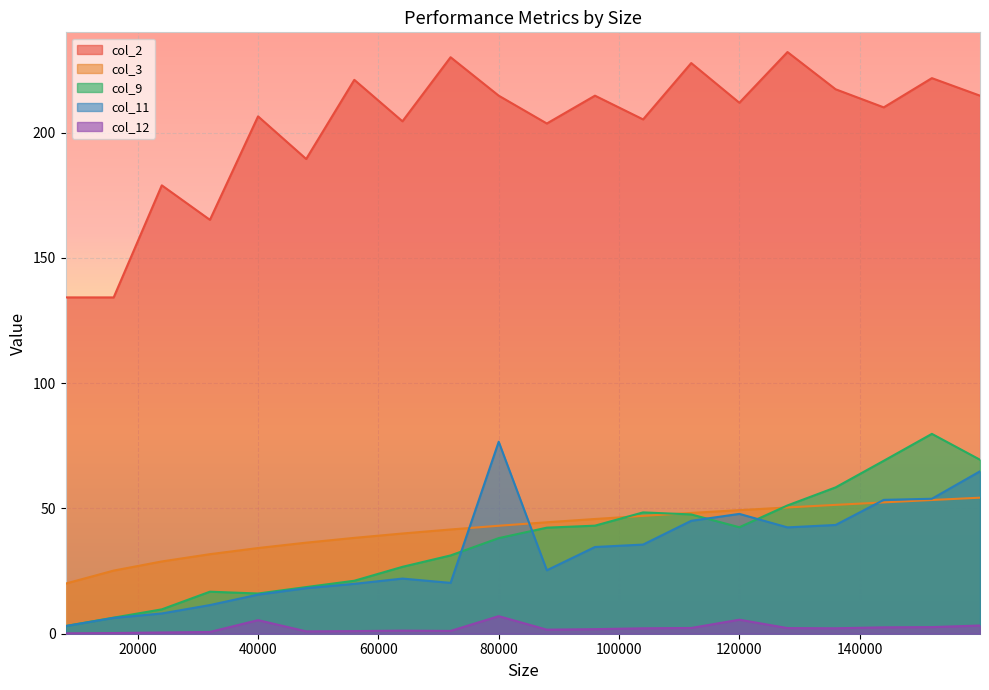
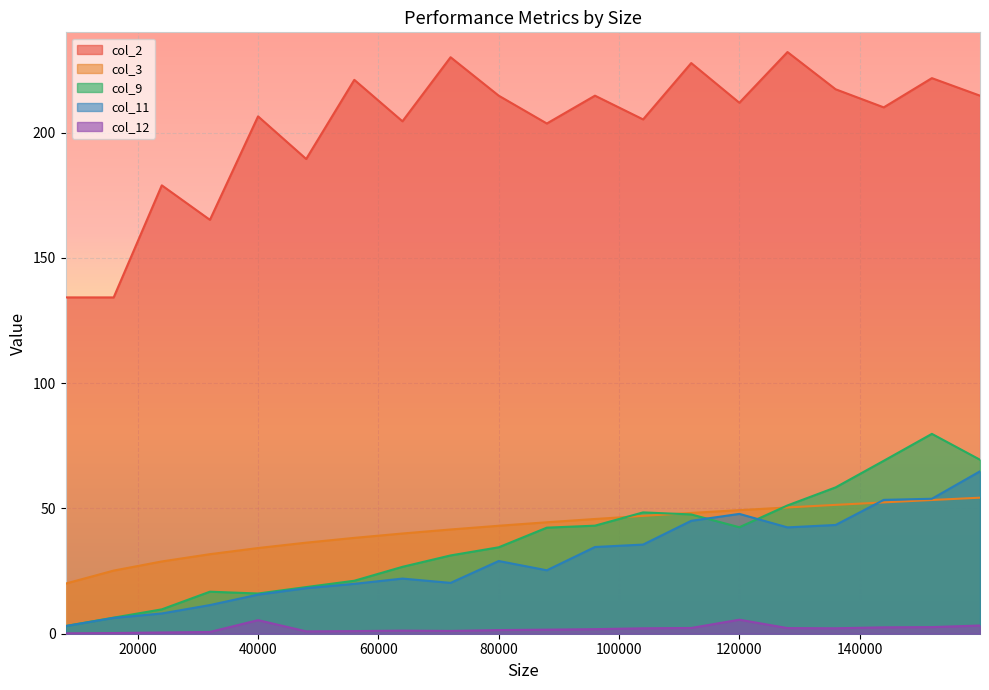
  {
    "col_9": {
-     "80000": 38,
+     "80000": 34,
      "120000": 42
    },
    "col_11": {
-     "80000": 77,
+     "80000": 29,
      "120000": 48
    },
    "col_12": {
      "40000": 5,
-     "80000": 7,
+     "80000": 1,
      "120000": 6
    }
  }
